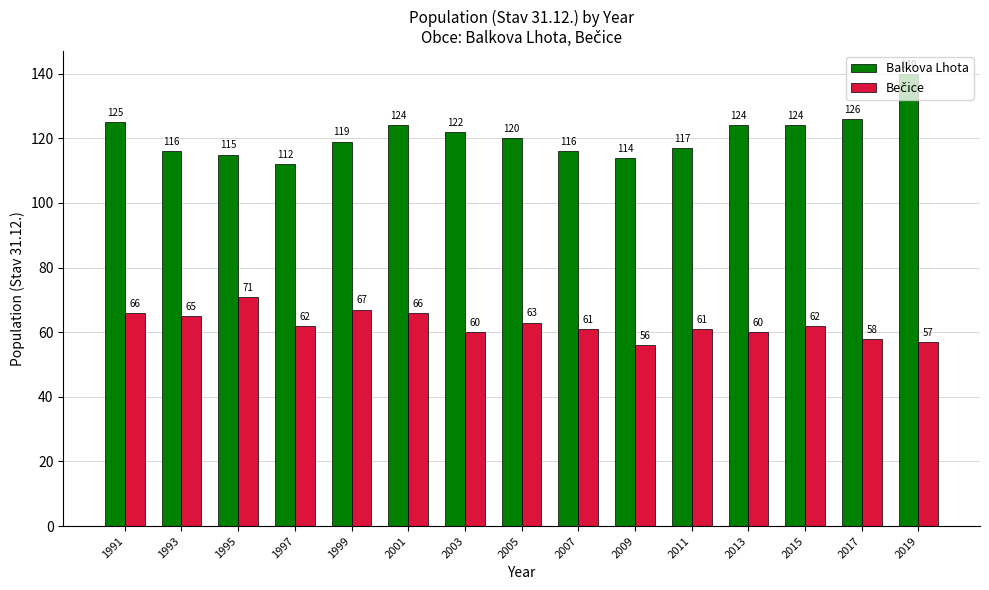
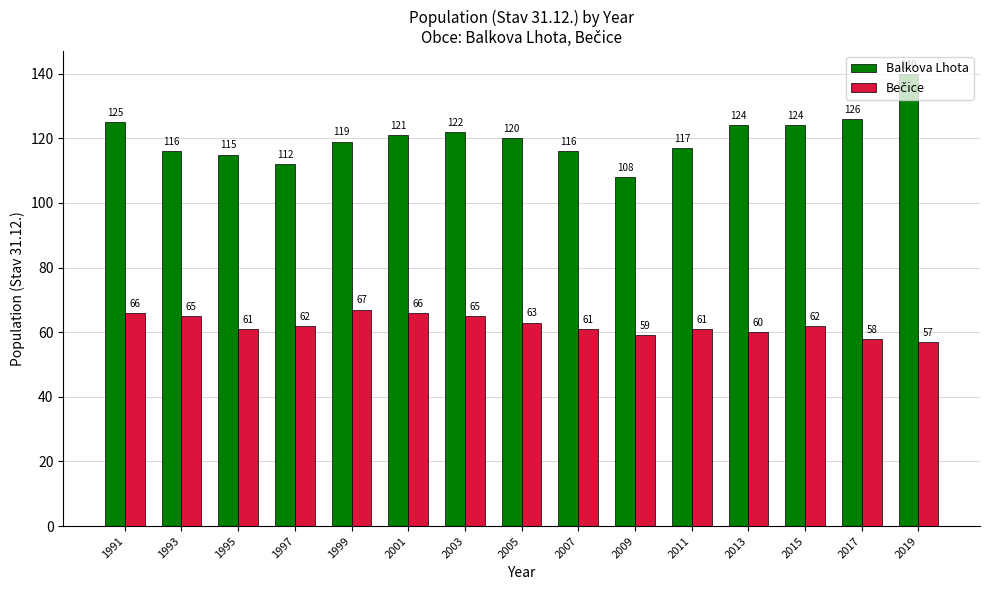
  {
    "Balkova Lhota": {
      "1991": 125,
      "1993": 116,
      "1995": 115,
      "1997": 112,
      "1999": 119,
-     "2001": 124,
+     "2001": 121,
      "2003": 122,
      "2005": 120,
      "2007": 116,
-     "2009": 114,
+     "2009": 108,
      "2011": 117,
      "2013": 124,
      "2015": 124,
      "2017": 126
    },
    "Bečice": {
      "1991": 66,
      "1993": 65,
-     "1995": 71,
+     "1995": 61,
      "1997": 62,
      "1999": 67,
      "2001": 66,
-     "2003": 60,
+     "2003": 65,
      "2005": 63,
      "2007": 61,
-     "2009": 56,
+     "2009": 59,
      "2011": 61,
      "2013": 60,
      "2015": 62,
      "2017": 58,
      "2019": 57
    }
  }
